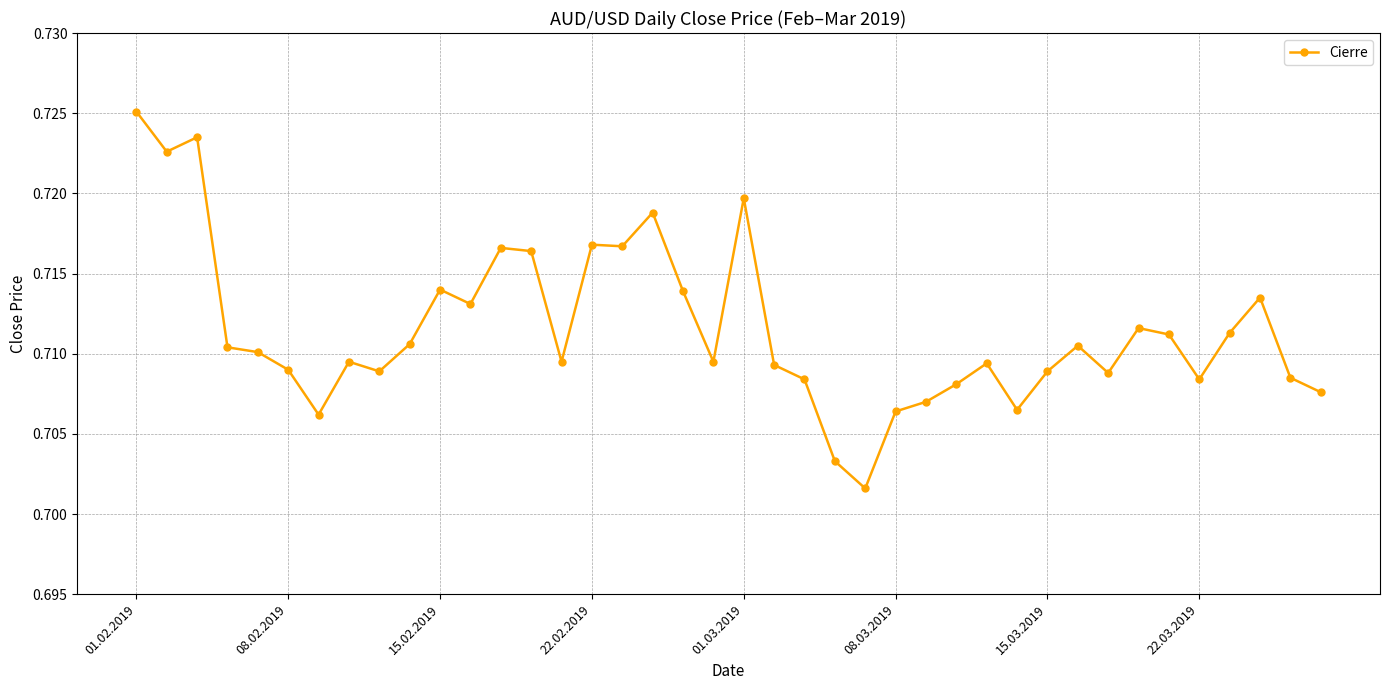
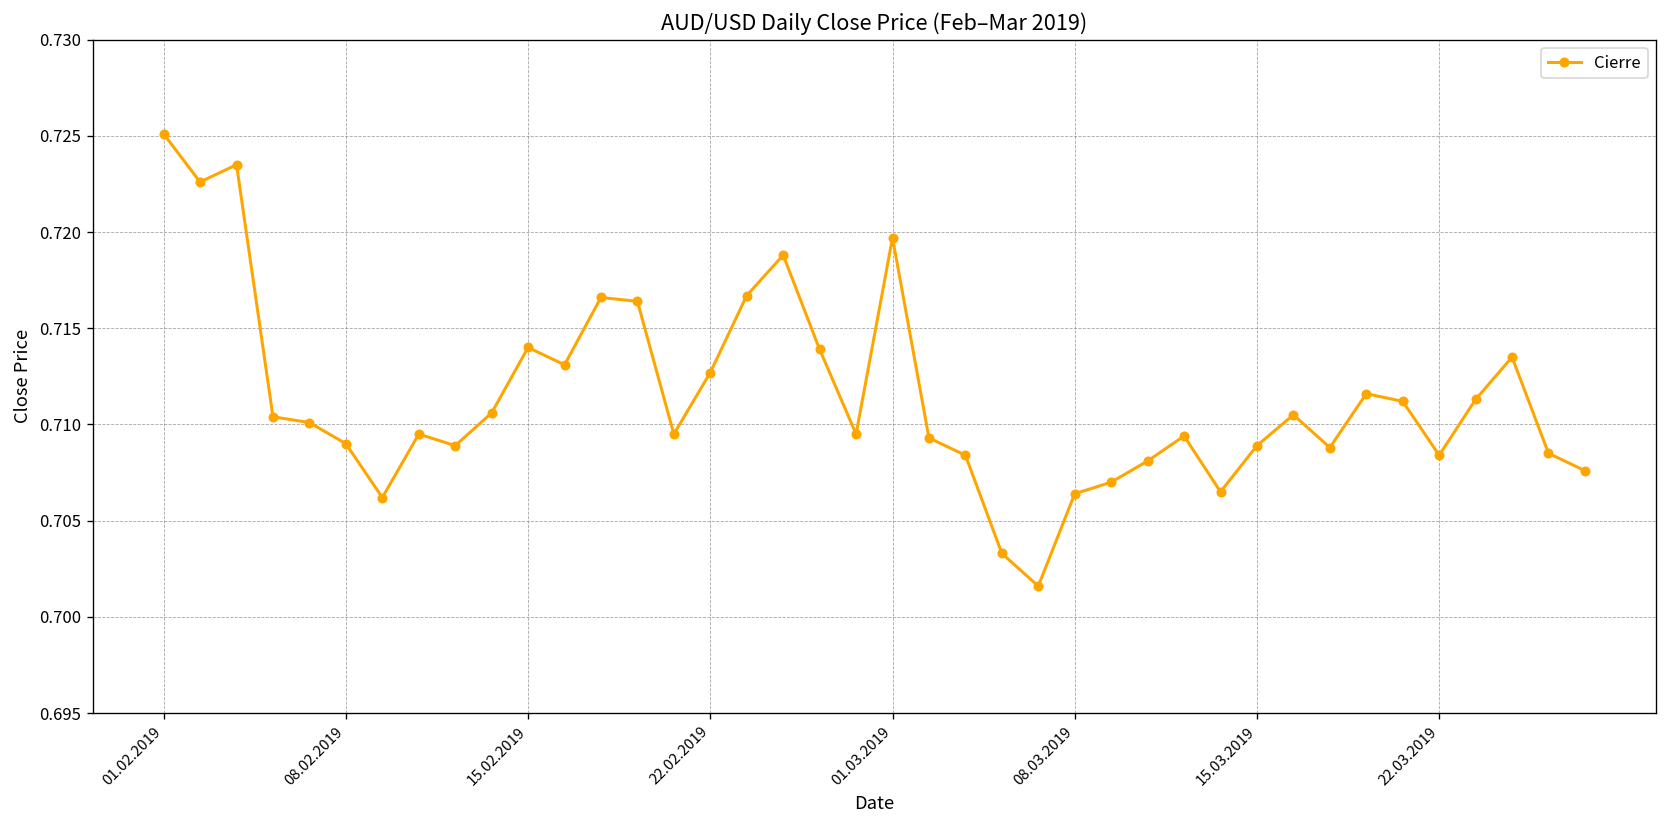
  {
    "01.02.2019": 0.7251,
    "08.02.2019": 0.7090,
    "15.02.2019": 0.7140,
-   "22.02.2019": 0.7168,
+   "22.02.2019": 0.7127,
    "01.03.2019": 0.7197,
    "08.03.2019": 0.7064,
    "15.03.2019": 0.7089,
    "22.03.2019": 0.7084
  }
